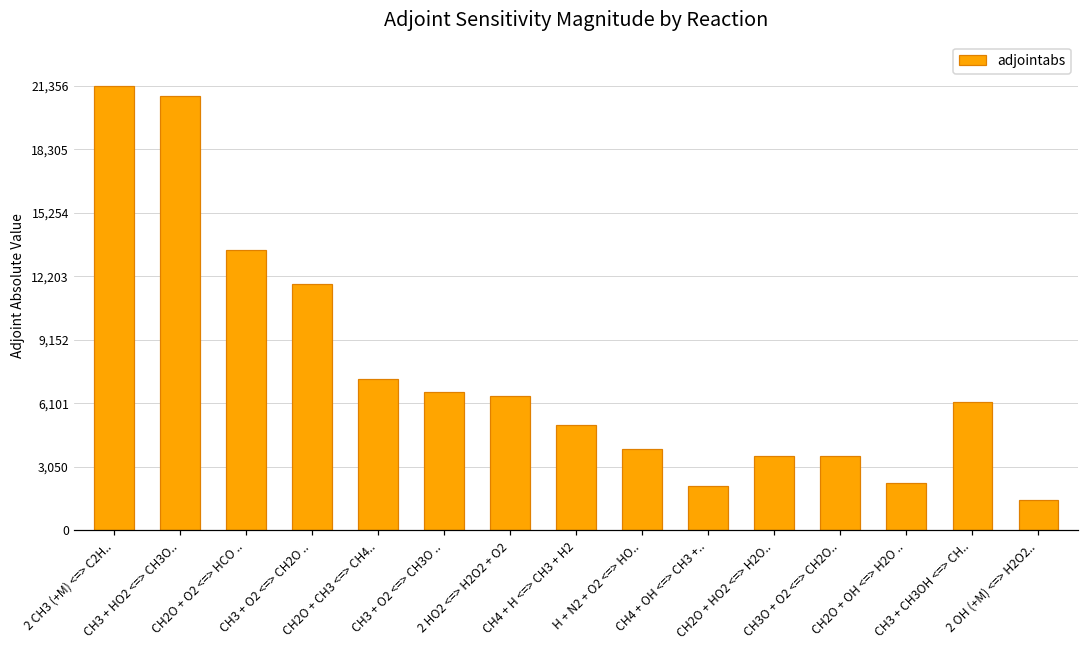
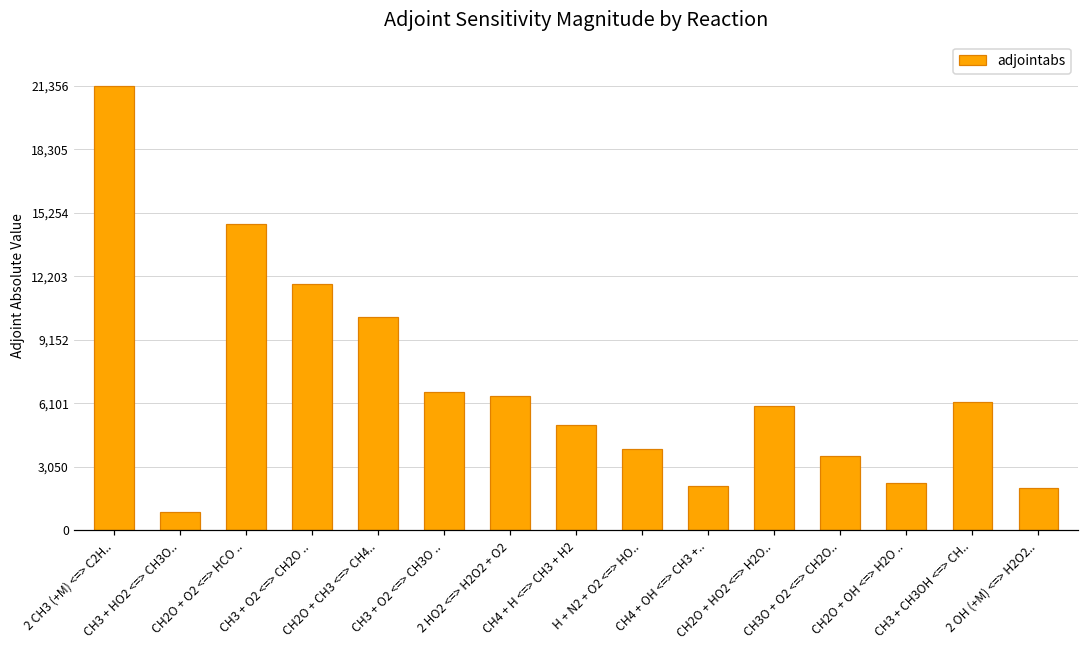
  {
    "2 CH3 (+M) <=> C2H..": "21,400",
-   "CH3 + HO2 <=> CH3O..": "20,900",
-   "CH2O + O2 <=> HCO ..": "13,400",
+   "CH3 + HO2 <=> CH3O..": "800",
+   "CH2O + O2 <=> HCO ..": "14,700",
    "CH3 + O2 <=> CH2O ..": "11,800",
-   "CH2O + CH3 <=> CH4..": "7,200",
+   "CH2O + CH3 <=> CH4..": "10,300",
    "CH3 + O2 <=> CH3O ..": "6,600",
    "2 HO2 <=> H2O2 + O2": "6,400",
    "CH4 + H <=> CH3 + H2": "5,100",
    "H + N2 + O2 <=> HO..": "3,900",
    "CH4 + OH <=> CH3 +..": "2,100",
-   "CH2O + HO2 <=> H2O..": "3,600",
+   "CH2O + HO2 <=> H2O..": "6,000",
    "CH3O + O2 <=> CH2O..": "3,600",
    "CH2O + OH <=> H2O ..": "2,200",
    "CH3 + CH3OH <=> CH..": "6,100",
-   "2 OH (+M) <=> H2O2..": "1,400"
+   "2 OH (+M) <=> H2O2..": "2,000"
  }
